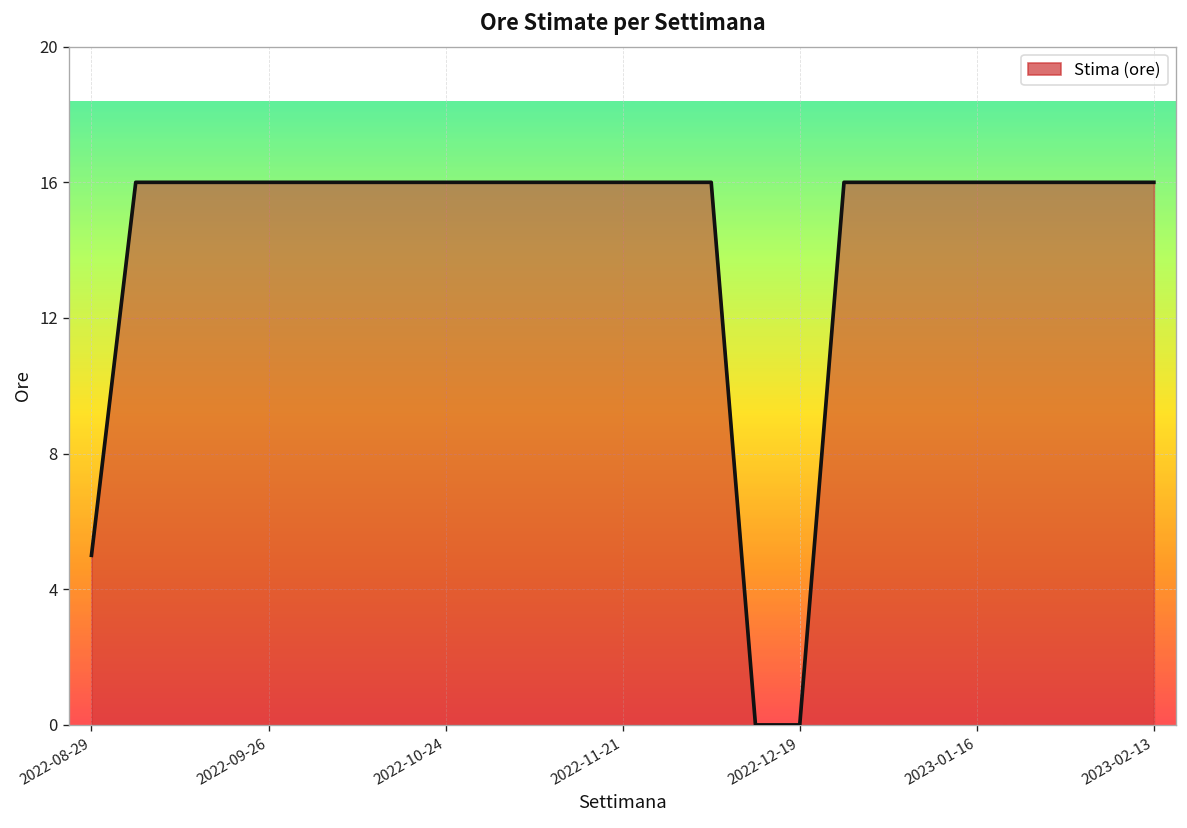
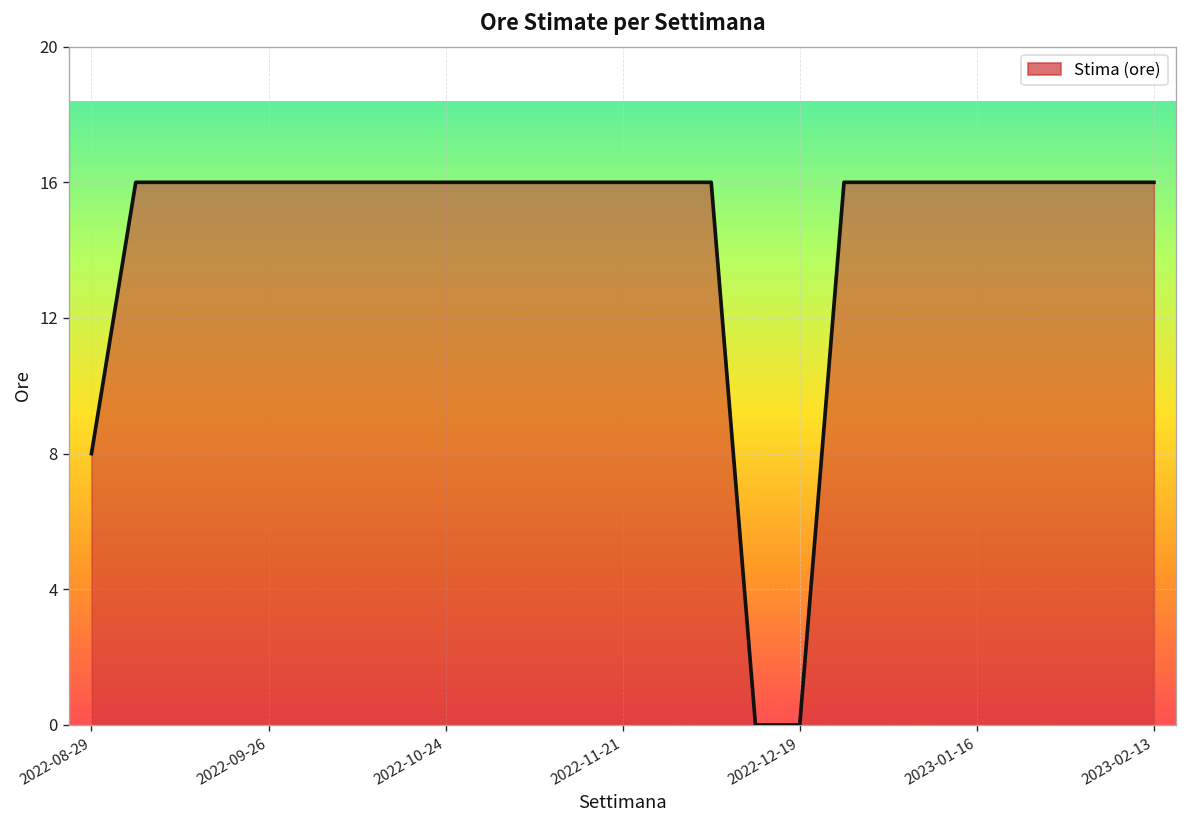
  {
-   "2022-08-29": 5,
+   "2022-08-29": 8,
    "2022-09-26": 16,
    "2022-10-24": 16,
    "2022-11-21": 16,
    "2022-12-19": 0,
    "2023-01-16": 16,
    "2023-02-13": 16
  }
